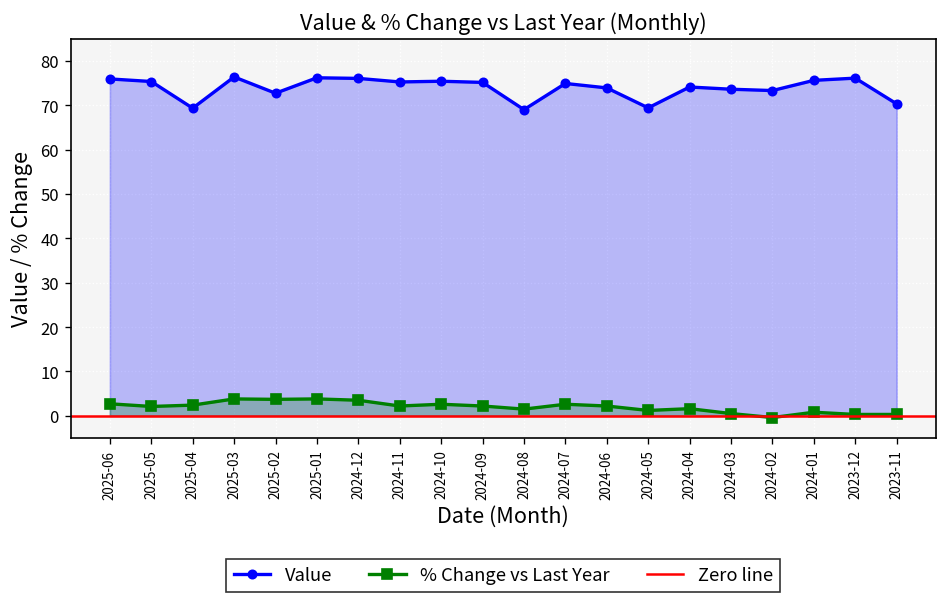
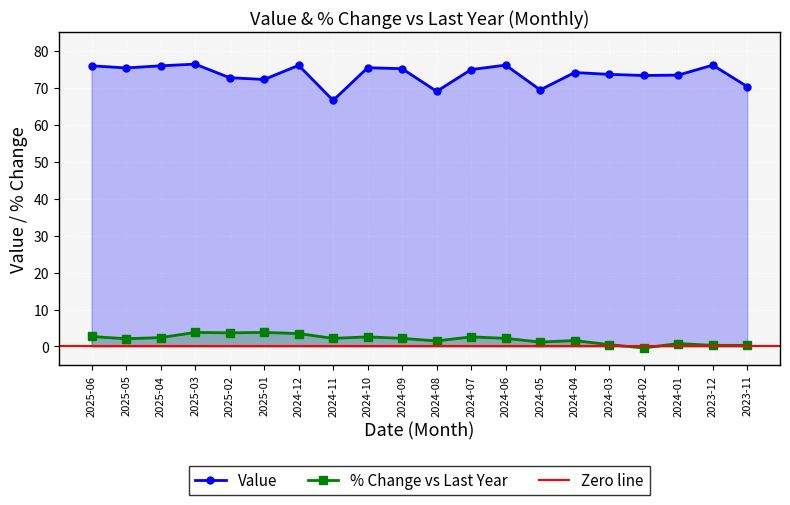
  {
    "Value": {
      "2025-06": 76,
      "2025-05": 75,
-     "2025-04": 69,
+     "2025-04": 76,
      "2025-03": 76,
      "2025-02": 73,
-     "2025-01": 76,
+     "2025-01": 72,
      "2024-12": 76,
-     "2024-11": 75,
+     "2024-11": 67,
      "2024-10": 75,
      "2024-09": 75,
      "2024-08": 69,
      "2024-07": 75,
-     "2024-06": 74,
+     "2024-06": 76,
      "2024-05": 69,
      "2024-04": 74,
      "2024-03": 74,
      "2024-02": 73,
-     "2024-01": 76,
+     "2024-01": 73,
      "2023-12": 76,
      "2023-11": 70
    }
  }
